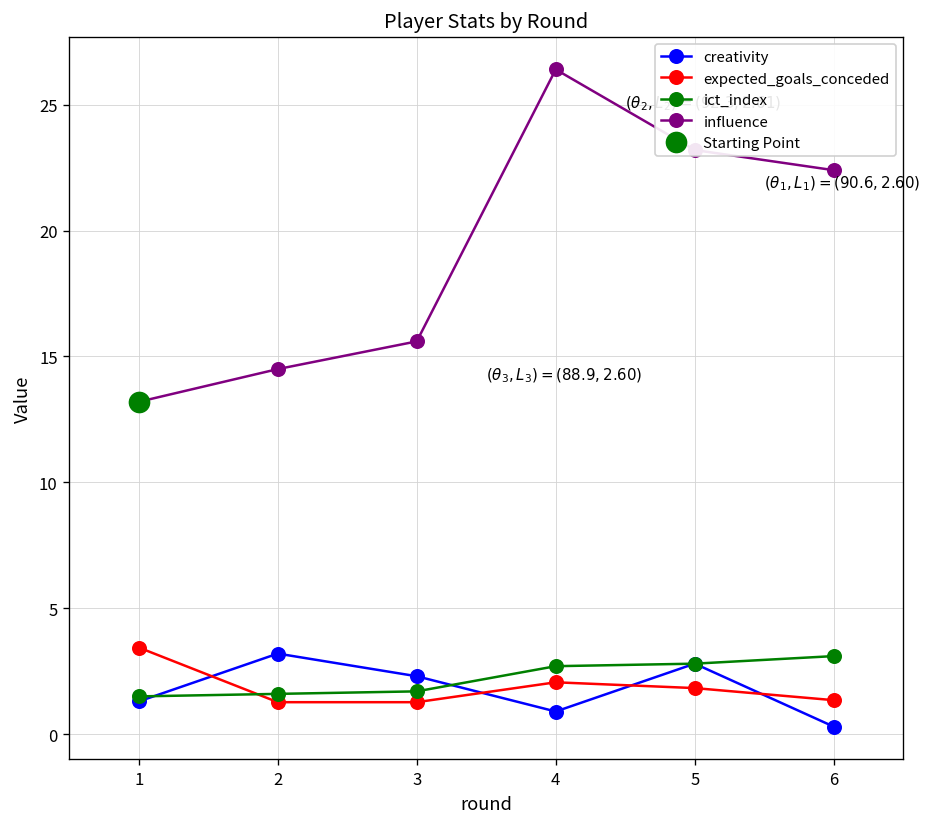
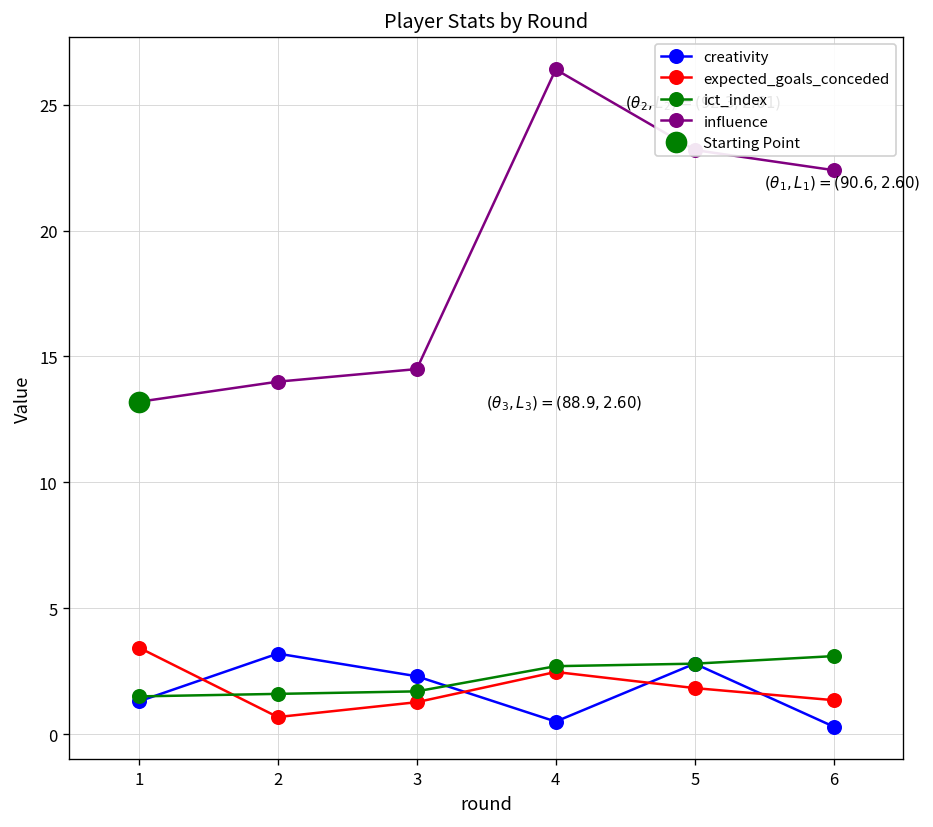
  {
    "creativity": {
      "1": 1.3,
      "2": 3.2,
      "3": 2.3,
-     "4": 0.9,
+     "4": 0.5,
      "6": 0.3
    },
    "expected_goals_conceded": {
      "1": 3.4,
-     "2": 1.3,
+     "2": 0.7,
      "3": 1.3,
-     "4": 2.1,
+     "4": 2.5,
      "5": 1.8,
      "6": 1.4
    },
    "influence": {
-     "2": 14.5,
-     "3": 15.6,
+     "2": 14.0,
+     "3": 14.5,
      "4": 26.4,
      "6": 22.4
    }
  }
